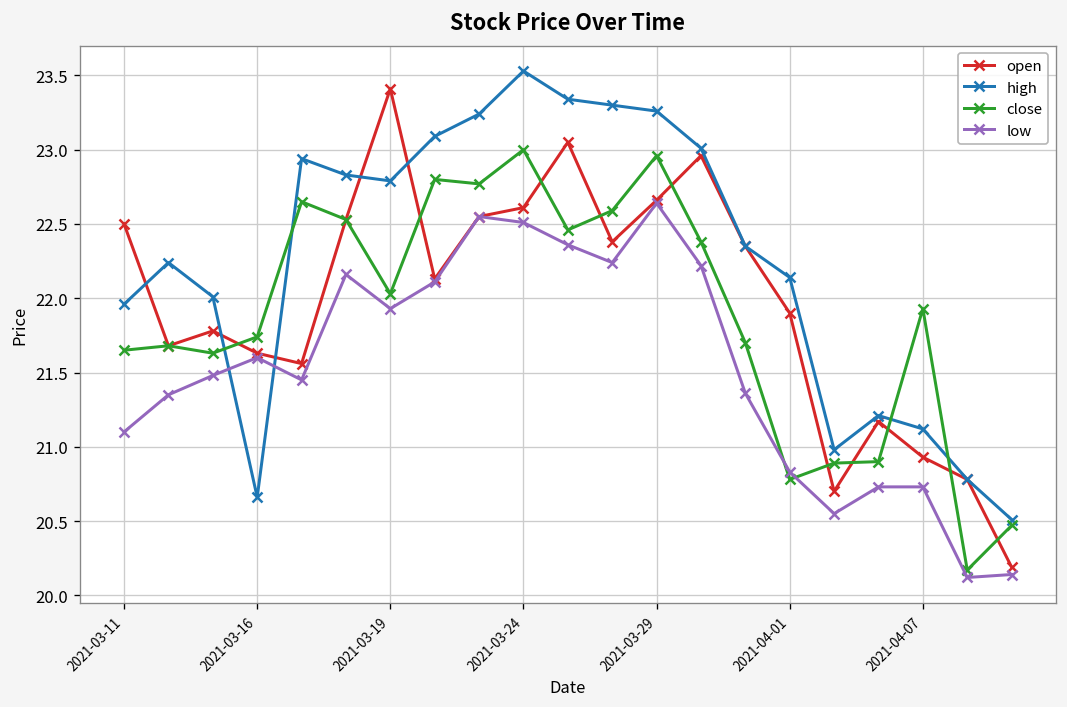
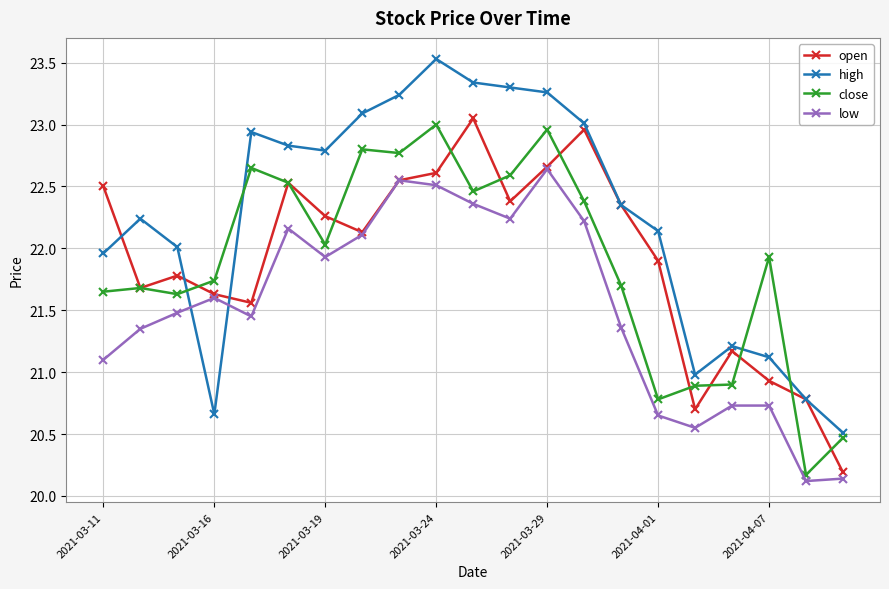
  {
    "open": {
      "2021-03-11": 22.50,
      "2021-03-16": 21.63,
-     "2021-03-19": 23.41,
+     "2021-03-19": 22.26,
      "2021-03-24": 22.61,
      "2021-04-01": 21.90,
      "2021-04-07": 20.93
    },
    "high": {
      "2021-03-11": 21.96,
      "2021-03-16": 20.66,
      "2021-03-19": 22.79,
      "2021-03-24": 23.53,
      "2021-03-29": 23.26,
      "2021-04-01": 22.14,
      "2021-04-07": 21.12
    },
    "close": {
      "2021-03-11": 21.65,
      "2021-03-16": 21.74,
      "2021-03-19": 22.03,
      "2021-03-24": 23.00,
      "2021-03-29": 22.96,
      "2021-04-01": 20.78,
      "2021-04-07": 21.93
    },
    "low": {
      "2021-03-11": 21.10,
      "2021-03-16": 21.60,
      "2021-03-19": 21.93,
      "2021-03-24": 22.51,
-     "2021-04-01": 20.83,
+     "2021-04-01": 20.65,
      "2021-04-07": 20.73
    }
  }
